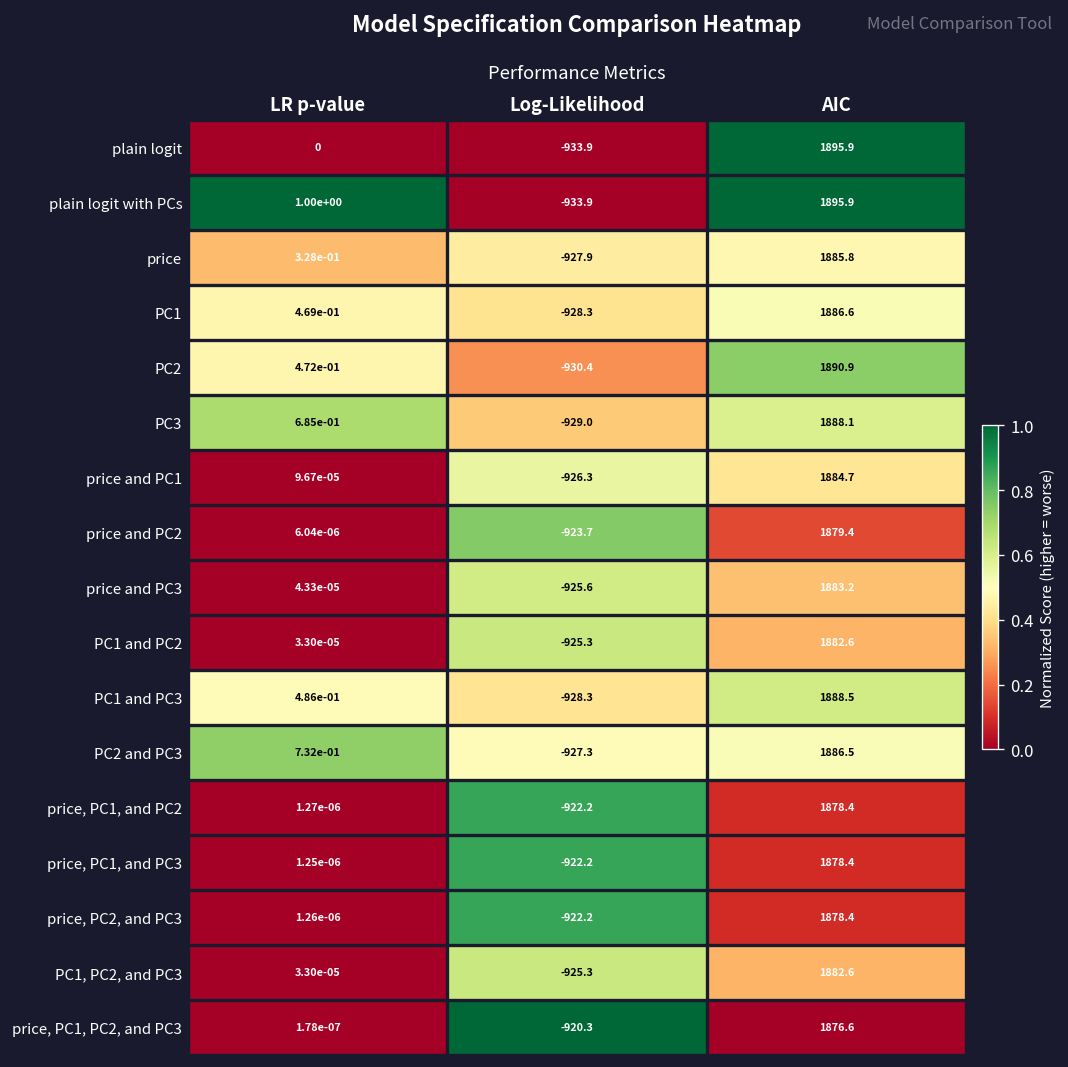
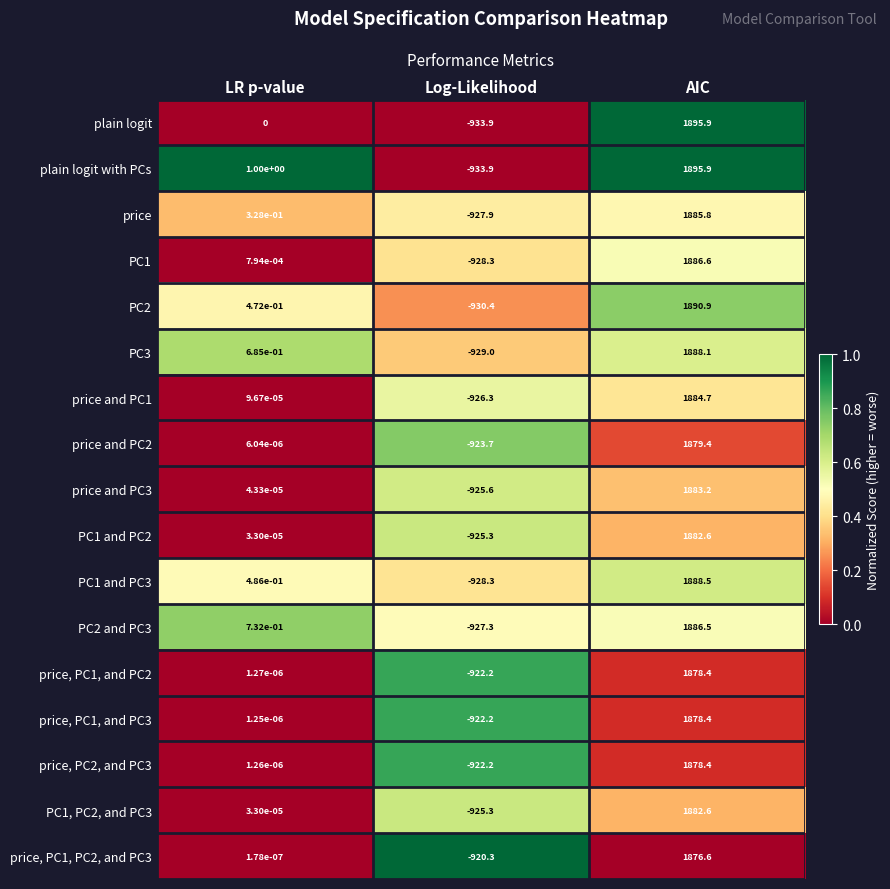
  {
    "plain logit": {
      "LR p-value": "0",
      "Log-Likelihood": "-933.9",
      "AIC": "1895.9"
    },
    "plain logit with PCs": {
      "LR p-value": "1.00e+00",
      "Log-Likelihood": "-933.9",
      "AIC": "1895.9"
    },
    "price": {
      "LR p-value": "3.28e-01",
      "Log-Likelihood": "-927.9",
      "AIC": "1885.8"
    },
    "PC1": {
-     "LR p-value": "4.69e-01",
+     "LR p-value": "7.94e-04",
      "Log-Likelihood": "-928.3",
      "AIC": "1886.6"
    },
    "PC2": {
      "LR p-value": "4.72e-01",
      "Log-Likelihood": "-930.4",
      "AIC": "1890.9"
    },
    "PC3": {
      "LR p-value": "6.85e-01",
      "Log-Likelihood": "-929.0",
      "AIC": "1888.1"
    },
    "price and PC1": {
      "LR p-value": "9.67e-05",
      "Log-Likelihood": "-926.3",
      "AIC": "1884.7"
    },
    "price and PC2": {
      "LR p-value": "6.04e-06",
      "Log-Likelihood": "-923.7",
      "AIC": "1879.4"
    },
    "price and PC3": {
      "LR p-value": "4.33e-05",
      "Log-Likelihood": "-925.6",
      "AIC": "1883.2"
    },
    "PC1 and PC2": {
      "LR p-value": "3.30e-05",
      "Log-Likelihood": "-925.3",
      "AIC": "1882.6"
    },
    "PC1 and PC3": {
      "LR p-value": "4.86e-01",
      "Log-Likelihood": "-928.3",
      "AIC": "1888.5"
    },
    "PC2 and PC3": {
      "LR p-value": "7.32e-01",
      "Log-Likelihood": "-927.3",
      "AIC": "1886.5"
    },
    "price, PC1, and PC2": {
      "LR p-value": "1.27e-06",
      "Log-Likelihood": "-922.2",
      "AIC": "1878.4"
    },
    "price, PC1, and PC3": {
      "LR p-value": "1.25e-06",
      "Log-Likelihood": "-922.2",
      "AIC": "1878.4"
    },
    "price, PC2, and PC3": {
      "LR p-value": "1.26e-06",
      "Log-Likelihood": "-922.2",
      "AIC": "1878.4"
    },
    "PC1, PC2, and PC3": {
      "LR p-value": "3.30e-05",
      "Log-Likelihood": "-925.3",
      "AIC": "1882.6"
    },
    "price, PC1, PC2, and PC3": {
      "LR p-value": "1.78e-07",
      "Log-Likelihood": "-920.3",
      "AIC": "1876.6"
    }
  }
